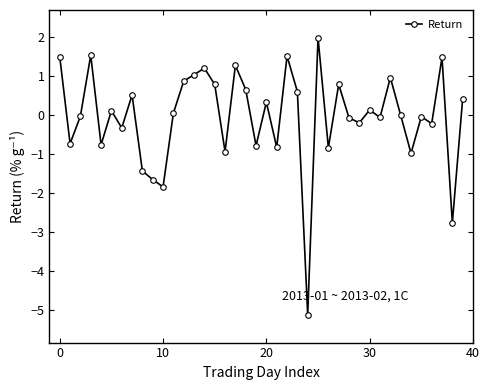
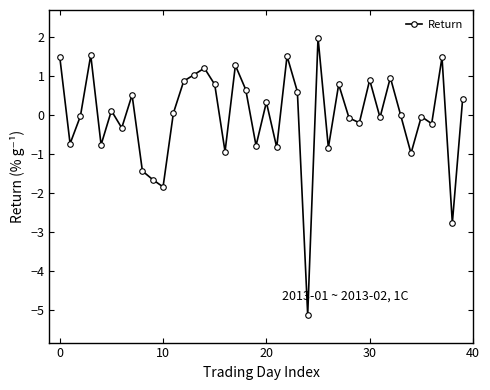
  {
    "0": 1.5,
    "10": -1.8,
    "20": 0.3,
-   "30": 0.1
+   "30": 0.9
  }
